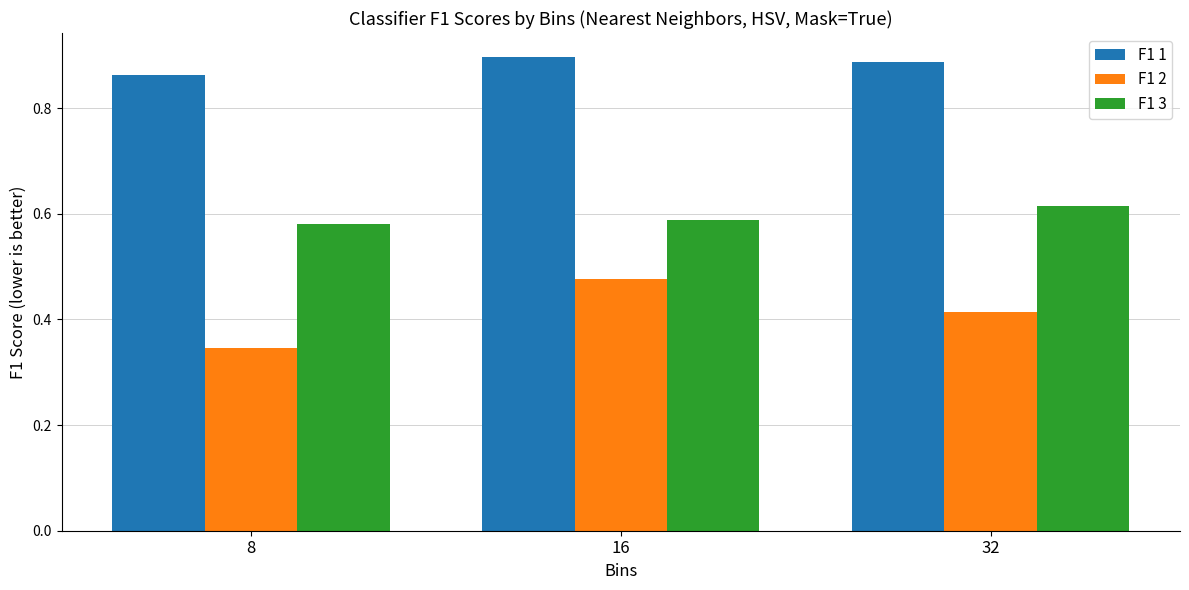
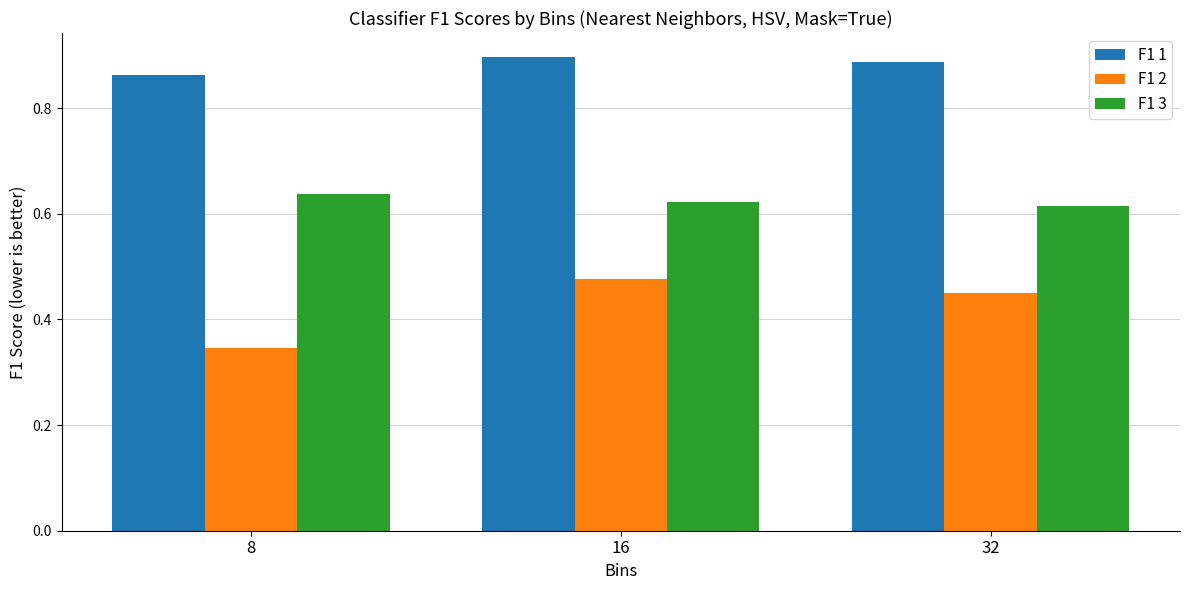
  {
    "F1 1": {
      "8": 0.86,
      "16": 0.90,
      "32": 0.89
    },
    "F1 2": {
      "8": 0.35,
      "16": 0.48,
-     "32": 0.41
+     "32": 0.45
    },
    "F1 3": {
-     "8": 0.58,
-     "16": 0.59,
+     "8": 0.64,
+     "16": 0.62,
      "32": 0.62
    }
  }
